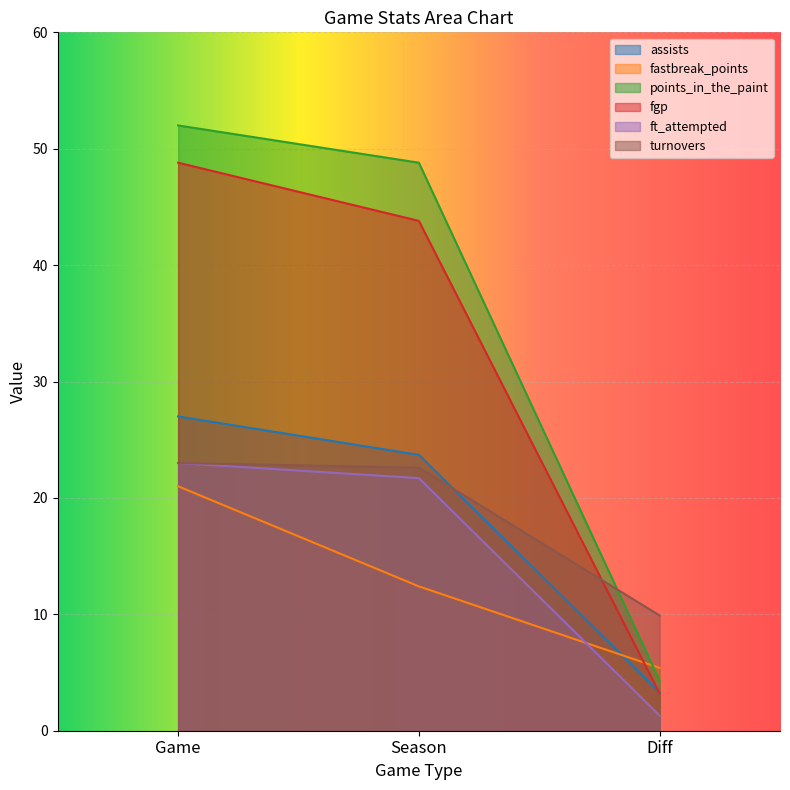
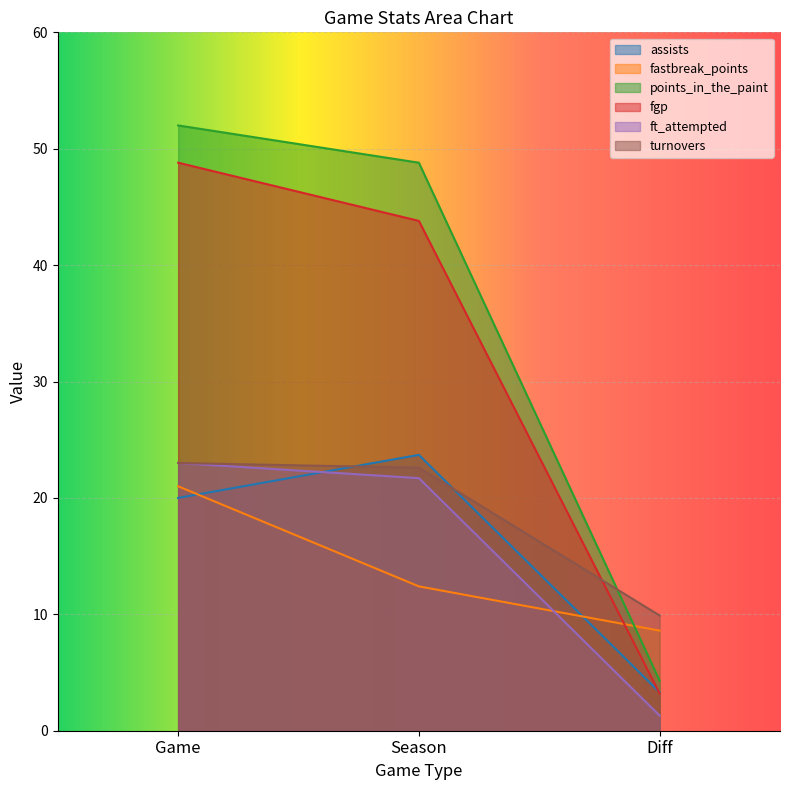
  {
    "assists": {
-     "Game": 27,
+     "Game": 20,
      "Season": 23.7
    },
    "fastbreak_points": {
      "Game": 21.0,
      "Season": 12.4,
-     "Diff": 5.4
+     "Diff": 8.6
    },
    "points_in_the_paint": {
      "Game": 52.0,
      "Season": 48.8,
      "Diff": 4.3
    },
    "fgp": {
      "Game": 48.8,
      "Season": 43.8
    },
    "ft_attempted": {
      "Season": 21.7,
      "Diff": 1.3
    },
    "turnovers": {
      "Season": 22.6,
      "Diff": 9.9
    }
  }
